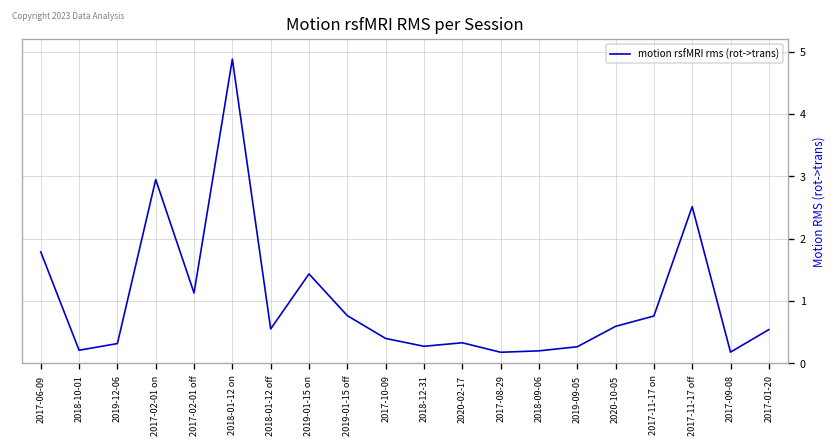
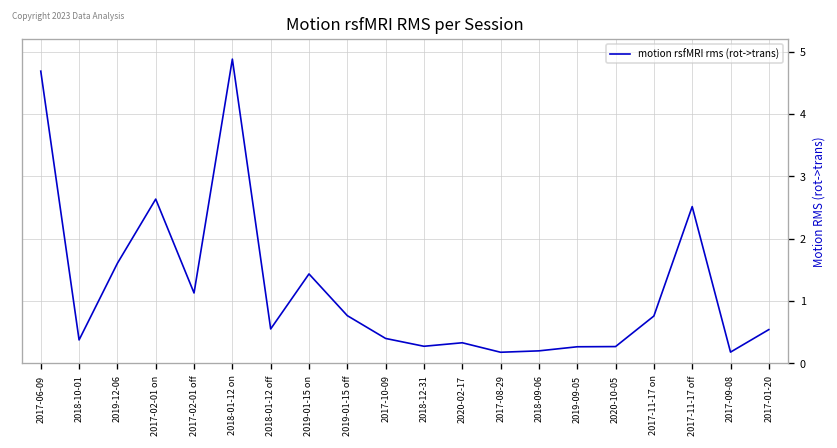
  {
-   "2017-06-09": 1.8,
-   "2018-10-01": 0.2,
-   "2019-12-06": 0.3,
-   "2017-02-01 on": 2.9,
+   "2017-06-09": 4.7,
+   "2018-10-01": 0.4,
+   "2019-12-06": 1.6,
+   "2017-02-01 on": 2.6,
    "2017-02-01 off": 1.1,
    "2018-01-12 on": 4.9,
    "2018-01-12 off": 0.6,
    "2019-01-15 on": 1.4,
    "2019-01-15 off": 0.8,
    "2017-10-09": 0.4,
    "2018-12-31": 0.3,
    "2020-02-17": 0.3,
    "2017-08-29": 0.2,
    "2018-09-06": 0.2,
    "2019-09-05": 0.3,
-   "2020-10-05": 0.6,
+   "2020-10-05": 0.3,
    "2017-11-17 on": 0.8,
    "2017-11-17 off": 2.5,
    "2017-09-08": 0.2,
    "2017-01-20": 0.5
  }
